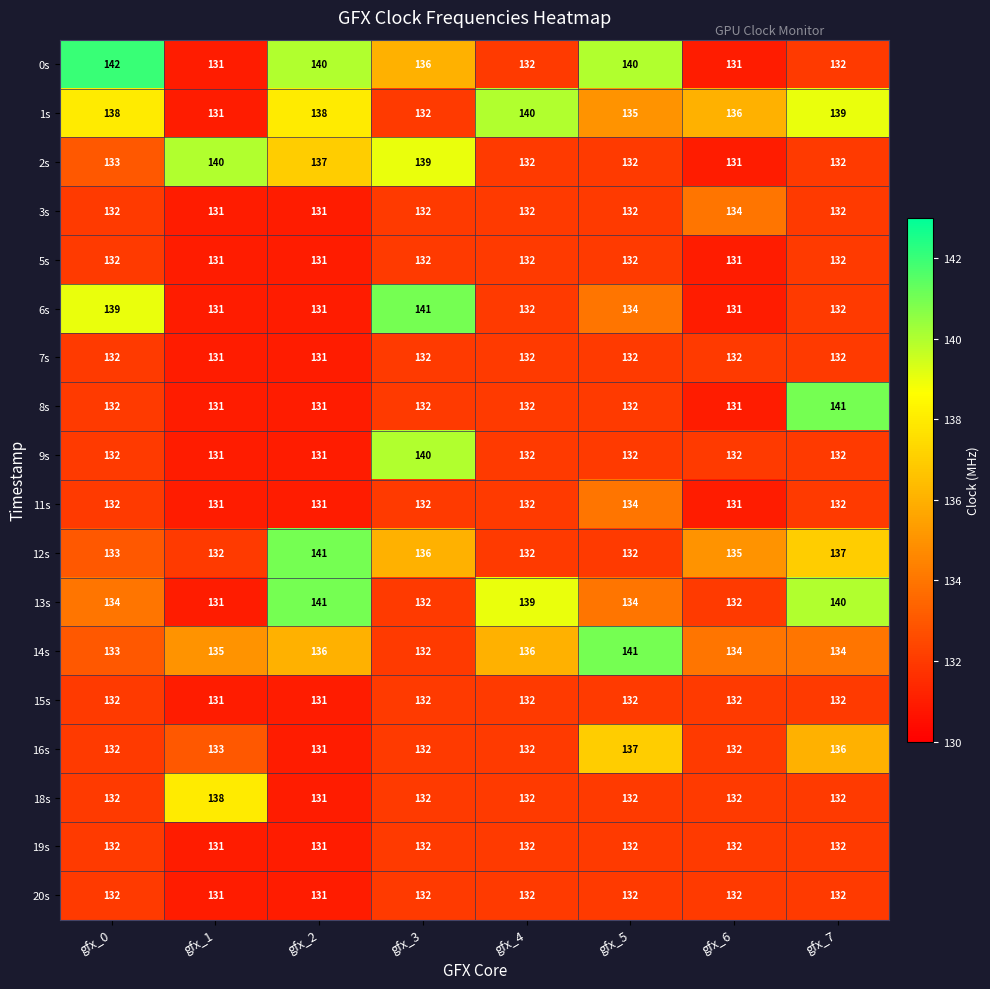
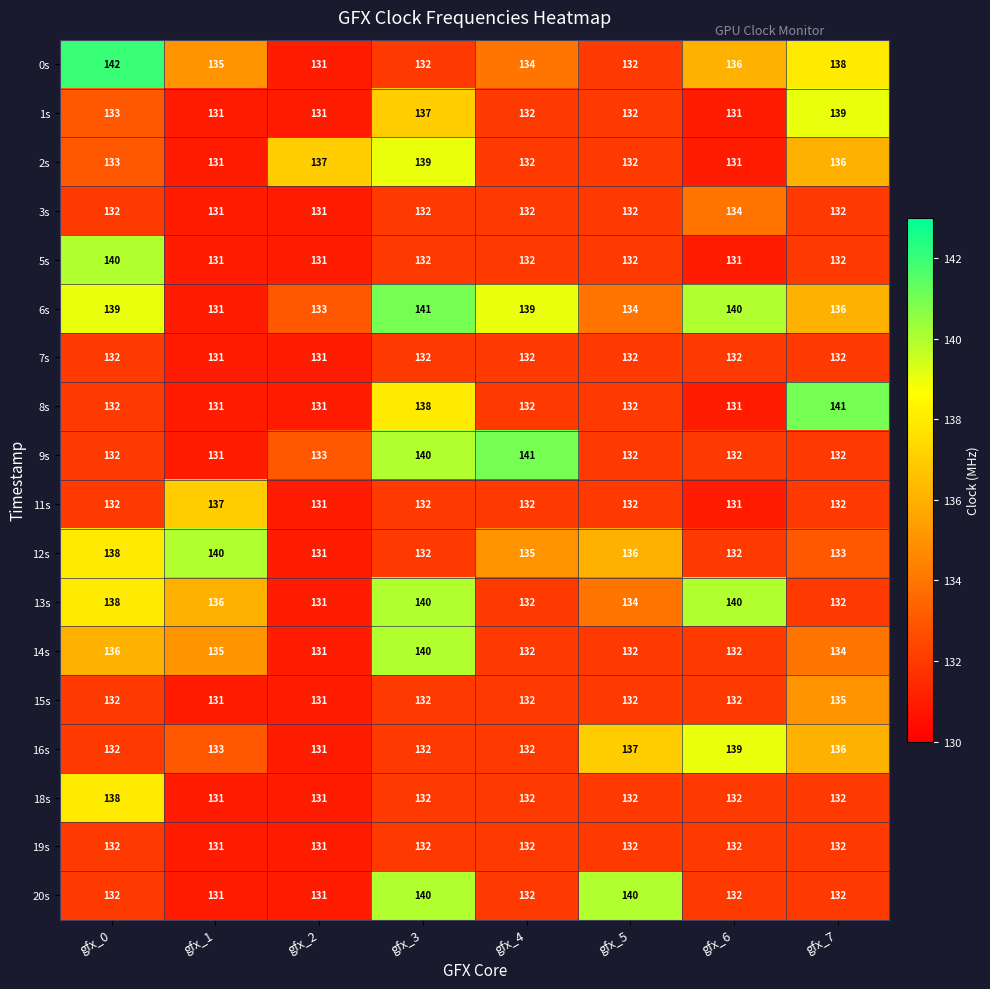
  {
    "0s": {
      "gfx_0": 142,
-     "gfx_1": 131,
-     "gfx_2": 140,
-     "gfx_3": 136,
-     "gfx_4": 132,
-     "gfx_5": 140,
-     "gfx_6": 131,
-     "gfx_7": 132
+     "gfx_1": 135,
+     "gfx_2": 131,
+     "gfx_3": 132,
+     "gfx_4": 134,
+     "gfx_5": 132,
+     "gfx_6": 136,
+     "gfx_7": 138
    },
    "1s": {
-     "gfx_0": 138,
+     "gfx_0": 133,
      "gfx_1": 131,
-     "gfx_2": 138,
-     "gfx_3": 132,
-     "gfx_4": 140,
-     "gfx_5": 135,
-     "gfx_6": 136,
+     "gfx_2": 131,
+     "gfx_3": 137,
+     "gfx_4": 132,
+     "gfx_5": 132,
+     "gfx_6": 131,
      "gfx_7": 139
    },
    "2s": {
      "gfx_0": 133,
-     "gfx_1": 140,
+     "gfx_1": 131,
      "gfx_2": 137,
      "gfx_3": 139,
      "gfx_4": 132,
      "gfx_5": 132,
      "gfx_6": 131,
-     "gfx_7": 132
+     "gfx_7": 136
    },
    "3s": {
      "gfx_0": 132,
      "gfx_1": 131,
      "gfx_2": 131,
      "gfx_3": 132,
      "gfx_4": 132,
      "gfx_5": 132,
      "gfx_6": 134,
      "gfx_7": 132
    },
    "5s": {
-     "gfx_0": 132,
+     "gfx_0": 140,
      "gfx_1": 131,
      "gfx_2": 131,
      "gfx_3": 132,
      "gfx_4": 132,
      "gfx_5": 132,
      "gfx_6": 131,
      "gfx_7": 132
    },
    "6s": {
      "gfx_0": 139,
      "gfx_1": 131,
-     "gfx_2": 131,
+     "gfx_2": 133,
      "gfx_3": 141,
-     "gfx_4": 132,
+     "gfx_4": 139,
      "gfx_5": 134,
-     "gfx_6": 131,
-     "gfx_7": 132
+     "gfx_6": 140,
+     "gfx_7": 136
    },
    "7s": {
      "gfx_0": 132,
      "gfx_1": 131,
      "gfx_2": 131,
      "gfx_3": 132,
      "gfx_4": 132,
      "gfx_5": 132,
      "gfx_6": 132,
      "gfx_7": 132
    },
    "8s": {
      "gfx_0": 132,
      "gfx_1": 131,
      "gfx_2": 131,
-     "gfx_3": 132,
+     "gfx_3": 138,
      "gfx_4": 132,
      "gfx_5": 132,
      "gfx_6": 131,
      "gfx_7": 141
    },
    "9s": {
      "gfx_0": 132,
      "gfx_1": 131,
-     "gfx_2": 131,
+     "gfx_2": 133,
      "gfx_3": 140,
-     "gfx_4": 132,
+     "gfx_4": 141,
      "gfx_5": 132,
      "gfx_6": 132,
      "gfx_7": 132
    },
    "11s": {
      "gfx_0": 132,
-     "gfx_1": 131,
+     "gfx_1": 137,
      "gfx_2": 131,
      "gfx_3": 132,
      "gfx_4": 132,
-     "gfx_5": 134,
+     "gfx_5": 132,
      "gfx_6": 131,
      "gfx_7": 132
    },
    "12s": {
-     "gfx_0": 133,
-     "gfx_1": 132,
-     "gfx_2": 141,
-     "gfx_3": 136,
-     "gfx_4": 132,
-     "gfx_5": 132,
-     "gfx_6": 135,
-     "gfx_7": 137
+     "gfx_0": 138,
+     "gfx_1": 140,
+     "gfx_2": 131,
+     "gfx_3": 132,
+     "gfx_4": 135,
+     "gfx_5": 136,
+     "gfx_6": 132,
+     "gfx_7": 133
    },
    "13s": {
-     "gfx_0": 134,
-     "gfx_1": 131,
-     "gfx_2": 141,
-     "gfx_3": 132,
-     "gfx_4": 139,
+     "gfx_0": 138,
+     "gfx_1": 136,
+     "gfx_2": 131,
+     "gfx_3": 140,
+     "gfx_4": 132,
      "gfx_5": 134,
-     "gfx_6": 132,
-     "gfx_7": 140
+     "gfx_6": 140,
+     "gfx_7": 132
    },
    "14s": {
-     "gfx_0": 133,
+     "gfx_0": 136,
      "gfx_1": 135,
-     "gfx_2": 136,
-     "gfx_3": 132,
-     "gfx_4": 136,
-     "gfx_5": 141,
-     "gfx_6": 134,
+     "gfx_2": 131,
+     "gfx_3": 140,
+     "gfx_4": 132,
+     "gfx_5": 132,
+     "gfx_6": 132,
      "gfx_7": 134
    },
    "15s": {
      "gfx_0": 132,
      "gfx_1": 131,
      "gfx_2": 131,
      "gfx_3": 132,
      "gfx_4": 132,
      "gfx_5": 132,
      "gfx_6": 132,
-     "gfx_7": 132
+     "gfx_7": 135
    },
    "16s": {
      "gfx_0": 132,
      "gfx_1": 133,
      "gfx_2": 131,
      "gfx_3": 132,
      "gfx_4": 132,
      "gfx_5": 137,
-     "gfx_6": 132,
+     "gfx_6": 139,
      "gfx_7": 136
    },
    "18s": {
-     "gfx_0": 132,
-     "gfx_1": 138,
+     "gfx_0": 138,
+     "gfx_1": 131,
      "gfx_2": 131,
      "gfx_3": 132,
      "gfx_4": 132,
      "gfx_5": 132,
      "gfx_6": 132,
      "gfx_7": 132
    },
    "19s": {
      "gfx_0": 132,
      "gfx_1": 131,
      "gfx_2": 131,
      "gfx_3": 132,
      "gfx_4": 132,
      "gfx_5": 132,
      "gfx_6": 132,
      "gfx_7": 132
    },
    "20s": {
      "gfx_0": 132,
      "gfx_1": 131,
      "gfx_2": 131,
-     "gfx_3": 132,
+     "gfx_3": 140,
      "gfx_4": 132,
-     "gfx_5": 132,
+     "gfx_5": 140,
      "gfx_6": 132,
      "gfx_7": 132
    }
  }
